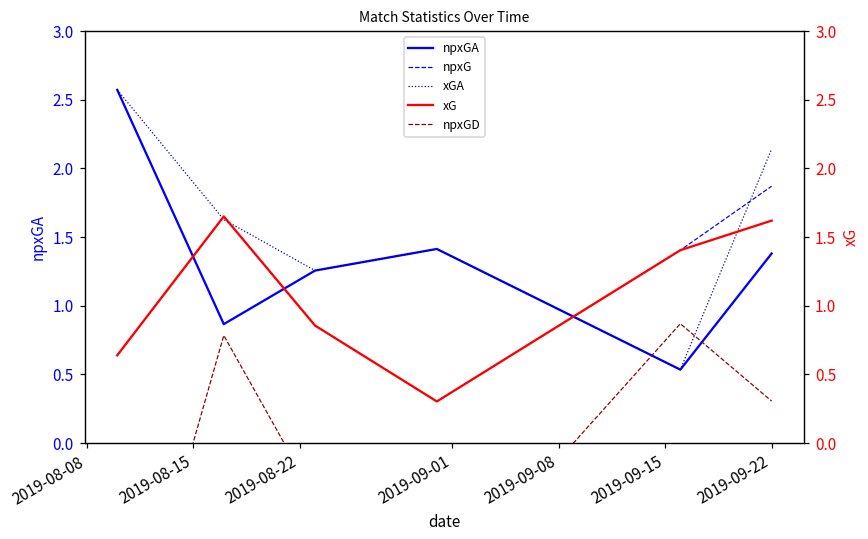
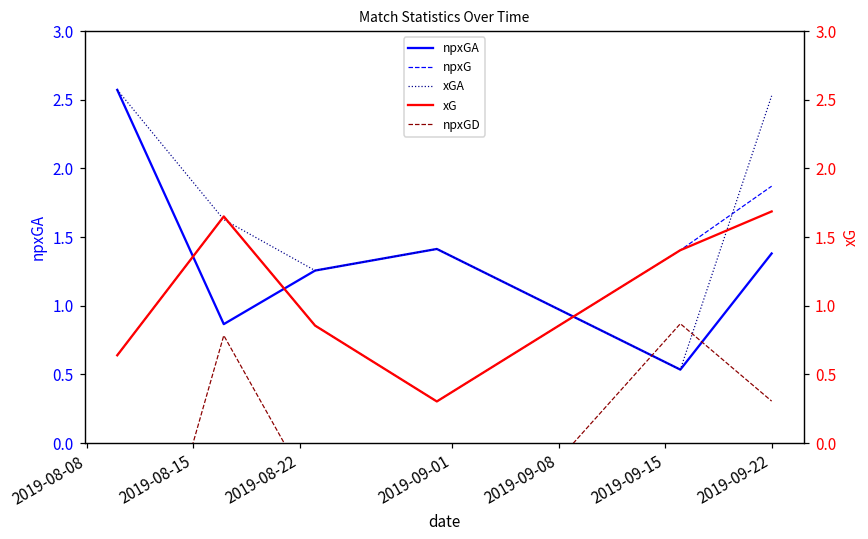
  {
    "xGA": {
-     "2019-09-22": 2.14
+     "2019-09-22": 2.53
    },
    "xG": {
-     "2019-09-22": 1.62
+     "2019-09-22": 1.69
    },
    "npxGD": {
      "2019-09-22": 0.31
    }
  }
